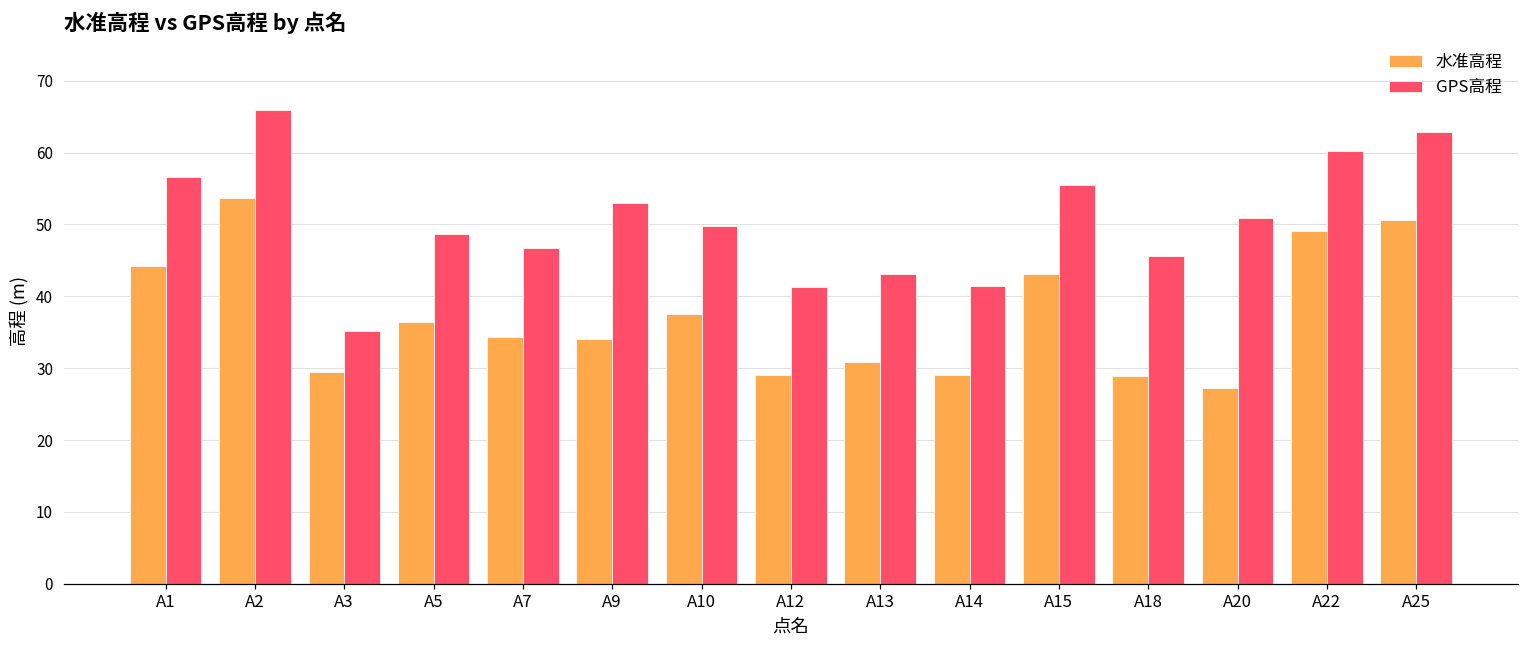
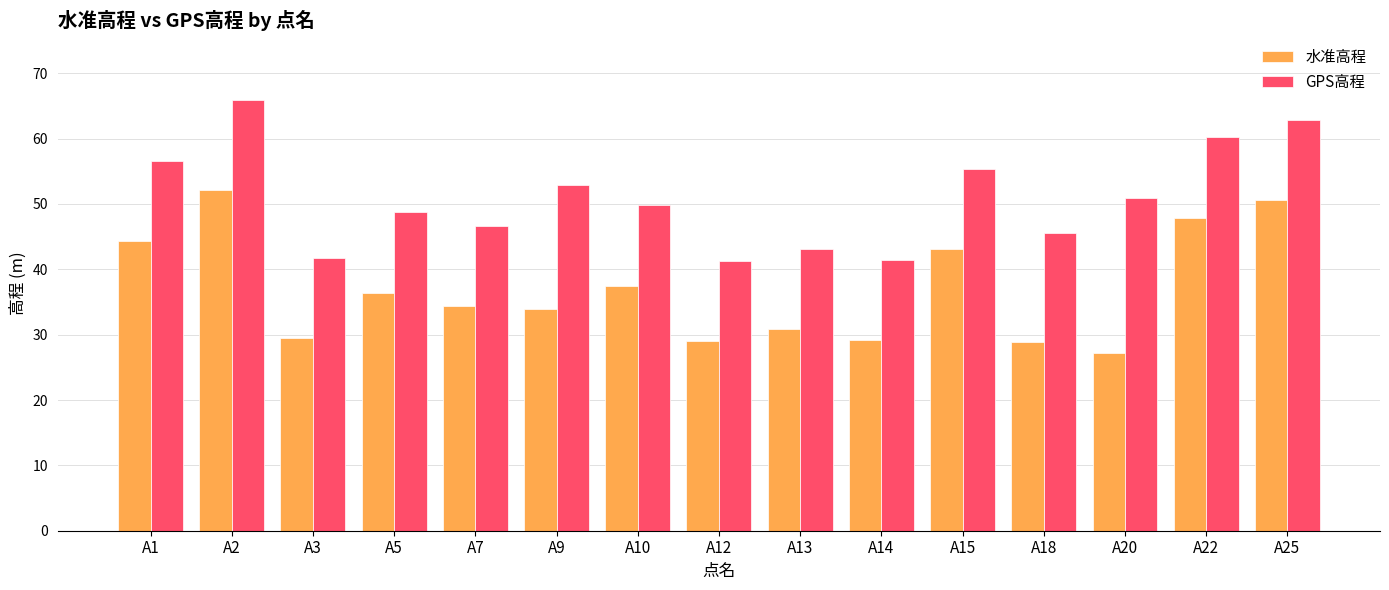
  {
    "水准高程": {
      "A1": 44,
-     "A2": 54,
+     "A2": 52,
      "A3": 29,
      "A5": 36,
      "A7": 34,
      "A9": 34,
      "A10": 38,
      "A12": 29,
      "A13": 31,
      "A14": 29,
      "A15": 43,
      "A18": 29,
      "A20": 27,
-     "A22": 49,
+     "A22": 48,
      "A25": 51
    },
    "GPS高程": {
      "A1": 57,
      "A2": 66,
-     "A3": 35,
+     "A3": 42,
      "A5": 49,
      "A7": 47,
      "A9": 53,
      "A10": 50,
      "A12": 41,
      "A13": 43,
      "A14": 41,
      "A15": 55,
      "A18": 46,
      "A20": 51,
      "A22": 60,
      "A25": 63
    }
  }
